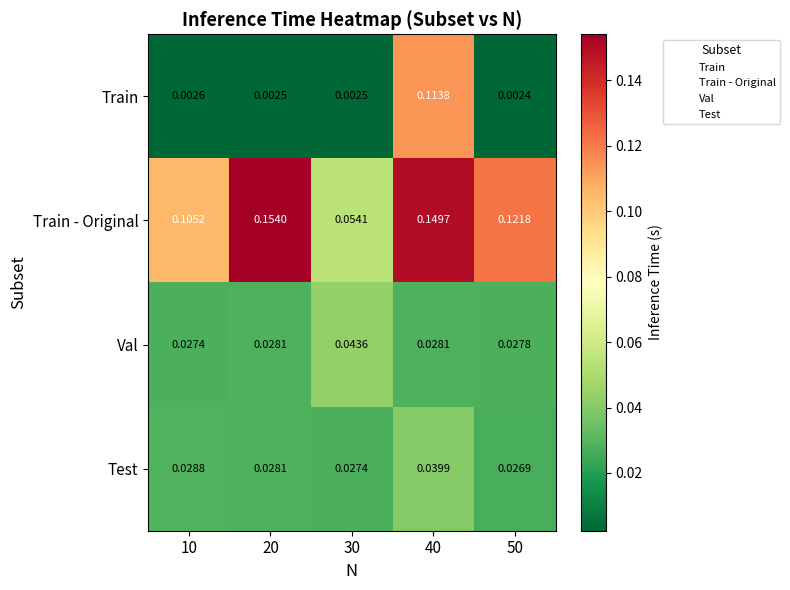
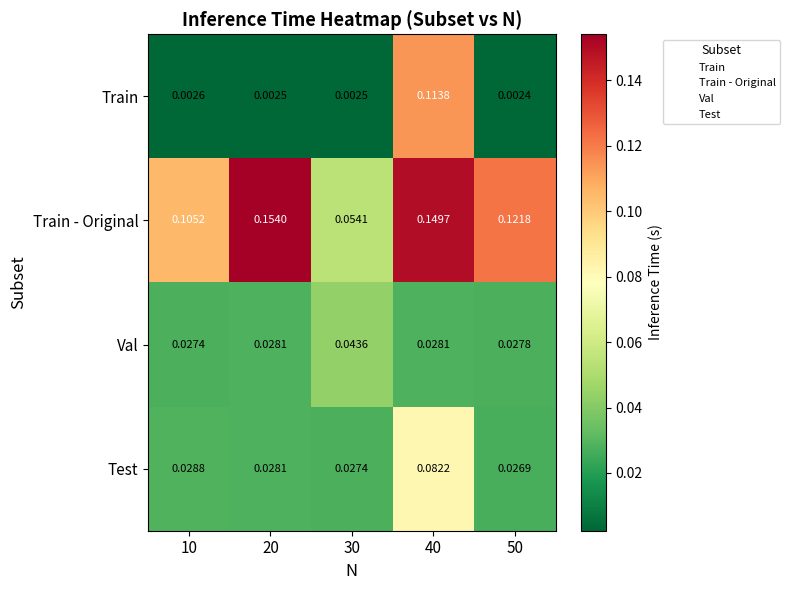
  {
    "Train": {
      "10": 0.0026,
      "20": 0.0025,
      "30": 0.0025,
      "40": 0.1138,
      "50": 0.0024
    },
    "Train - Original": {
      "10": 0.1052,
      "20": 0.1540,
      "30": 0.0541,
      "40": 0.1497,
      "50": 0.1218
    },
    "Val": {
      "10": 0.0274,
      "20": 0.0281,
      "30": 0.0436,
      "40": 0.0281,
      "50": 0.0278
    },
    "Test": {
      "10": 0.0288,
      "20": 0.0281,
      "30": 0.0274,
-     "40": 0.0399,
+     "40": 0.0822,
      "50": 0.0269
    }
  }
